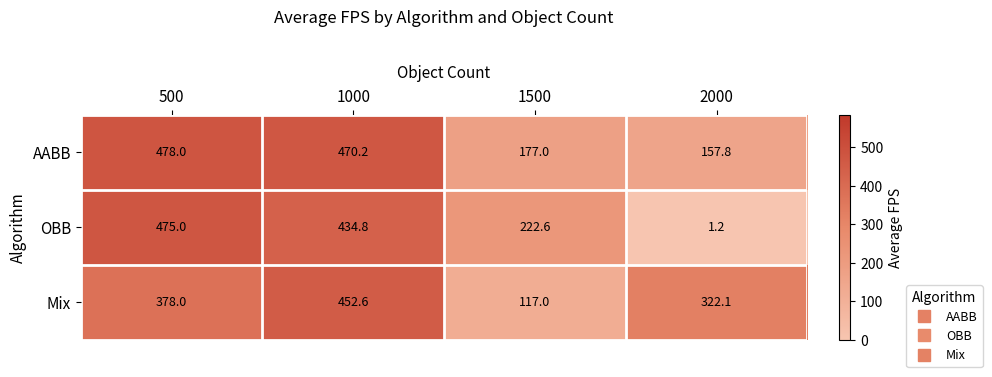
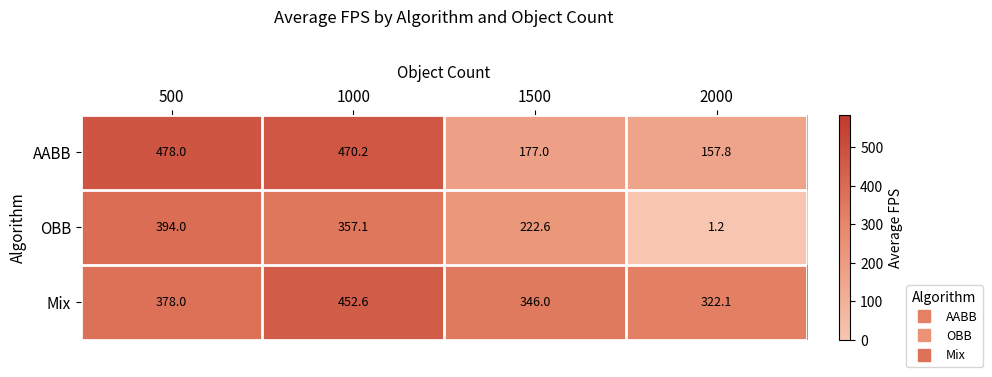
  {
    "AABB": {
      "500": 478.0,
      "1000": 470.2,
      "1500": 177.0,
      "2000": 157.8
    },
    "OBB": {
-     "500": 475.0,
-     "1000": 434.8,
+     "500": 394.0,
+     "1000": 357.1,
      "1500": 222.6,
      "2000": 1.2
    },
    "Mix": {
      "500": 378.0,
      "1000": 452.6,
-     "1500": 117.0,
+     "1500": 346.0,
      "2000": 322.1
    }
  }
